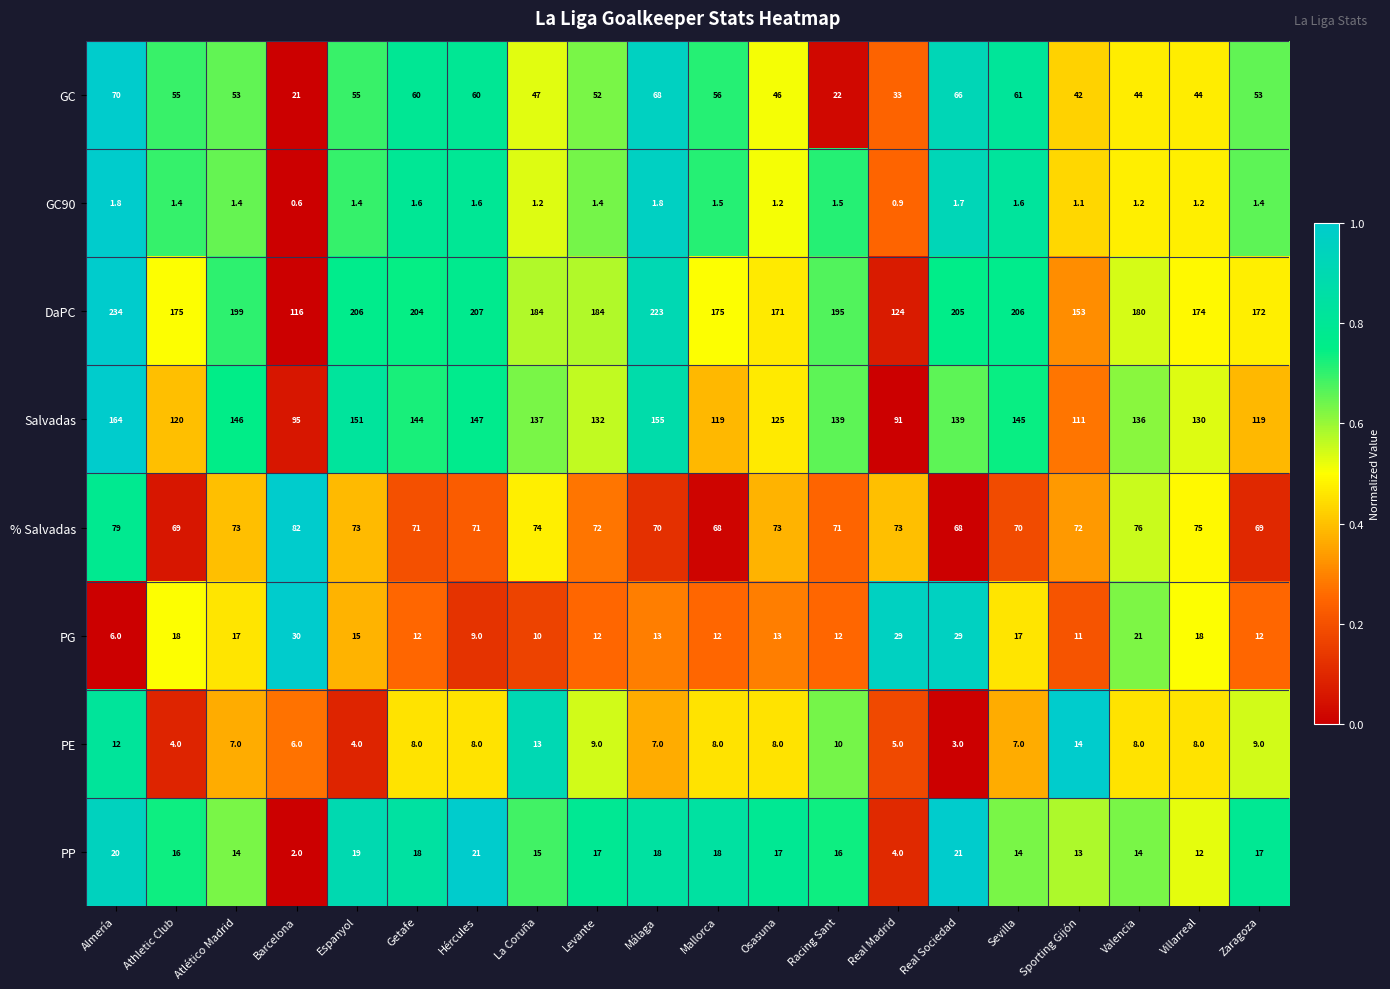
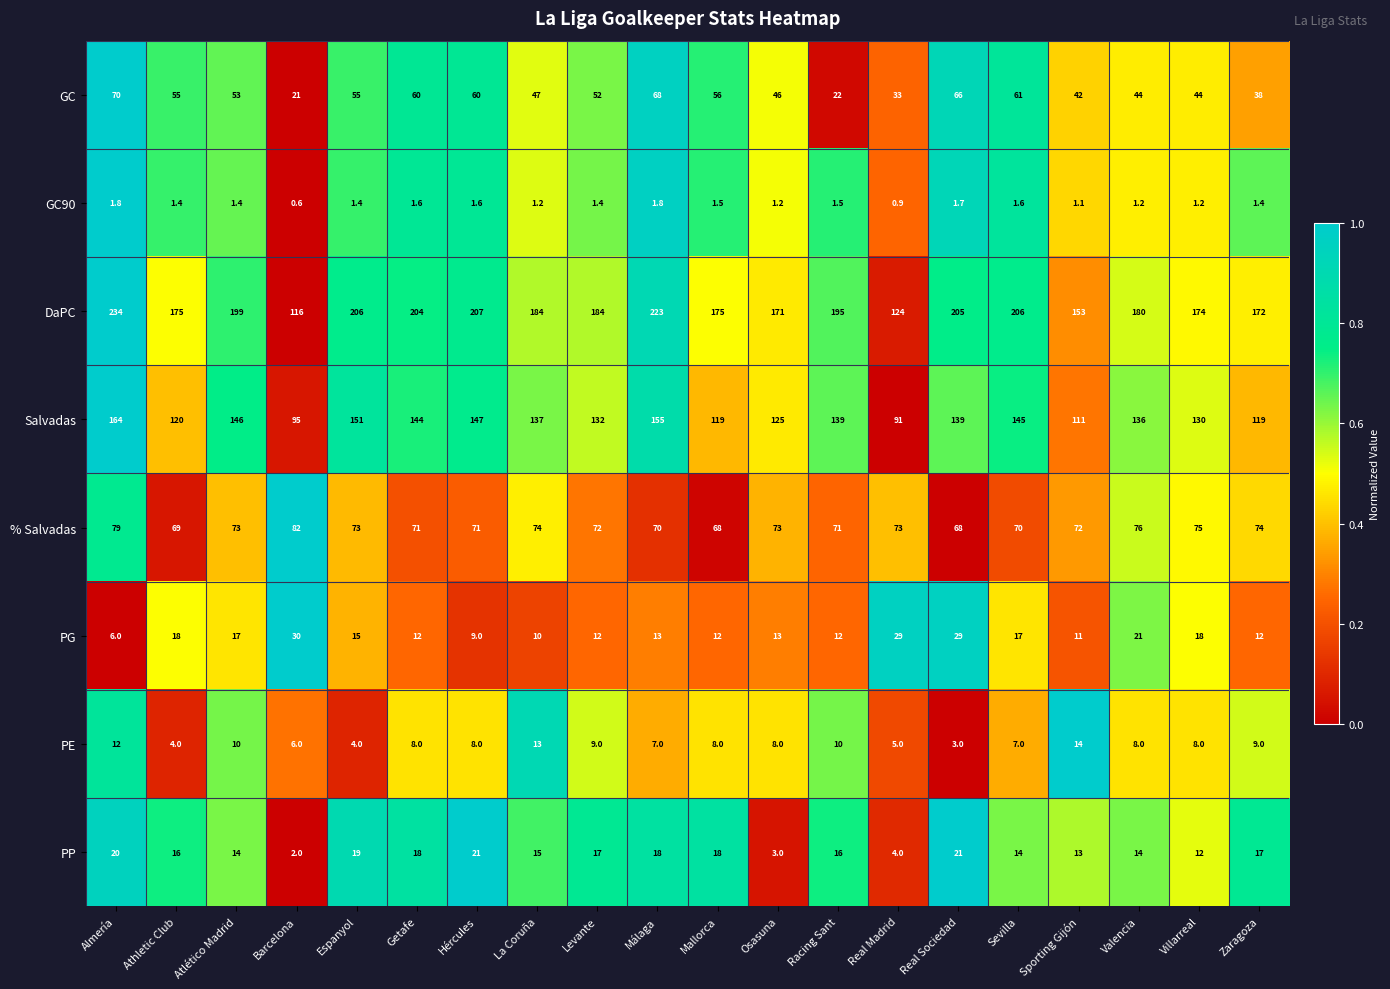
  {
    "GC": {
      "Almería": 70,
      "Athletic Club": 55,
      "Atlético Madrid": 53,
      "Barcelona": 21,
      "Espanyol": 55,
      "Getafe": 60,
      "Hércules": 60,
      "La Coruña": 47,
      "Levante": 52,
      "Málaga": 68,
      "Mallorca": 56,
      "Osasuna": 46,
      "Racing Sant": 22,
      "Real Madrid": 33,
      "Real Sociedad": 66,
      "Sevilla": 61,
      "Sporting Gijón": 42,
      "Valencia": 44,
      "Villarreal": 44,
-     "Zaragoza": 53
+     "Zaragoza": 38
    },
    "GC90": {
      "Almería": 1.8,
      "Athletic Club": 1.4,
      "Atlético Madrid": 1.4,
      "Barcelona": 0.6,
      "Espanyol": 1.4,
      "Getafe": 1.6,
      "Hércules": 1.6,
      "La Coruña": 1.2,
      "Levante": 1.4,
      "Málaga": 1.8,
      "Mallorca": 1.5,
      "Osasuna": 1.2,
      "Racing Sant": 1.5,
      "Real Madrid": 0.9,
      "Real Sociedad": 1.7,
      "Sevilla": 1.6,
      "Sporting Gijón": 1.1,
      "Valencia": 1.2,
      "Villarreal": 1.2,
      "Zaragoza": 1.4
    },
    "DaPC": {
      "Almería": 234,
      "Athletic Club": 175,
      "Atlético Madrid": 199,
      "Barcelona": 116,
      "Espanyol": 206,
      "Getafe": 204,
      "Hércules": 207,
      "La Coruña": 184,
      "Levante": 184,
      "Málaga": 223,
      "Mallorca": 175,
      "Osasuna": 171,
      "Racing Sant": 195,
      "Real Madrid": 124,
      "Real Sociedad": 205,
      "Sevilla": 206,
      "Sporting Gijón": 153,
      "Valencia": 180,
      "Villarreal": 174,
      "Zaragoza": 172
    },
    "Salvadas": {
      "Almería": 164,
      "Athletic Club": 120,
      "Atlético Madrid": 146,
      "Barcelona": 95,
      "Espanyol": 151,
      "Getafe": 144,
      "Hércules": 147,
      "La Coruña": 137,
      "Levante": 132,
      "Málaga": 155,
      "Mallorca": 119,
      "Osasuna": 125,
      "Racing Sant": 139,
      "Real Madrid": 91,
      "Real Sociedad": 139,
      "Sevilla": 145,
      "Sporting Gijón": 111,
      "Valencia": 136,
      "Villarreal": 130,
      "Zaragoza": 119
    },
    "% Salvadas": {
      "Almería": 79,
      "Athletic Club": 69,
      "Atlético Madrid": 73,
      "Barcelona": 82,
      "Espanyol": 73,
      "Getafe": 71,
      "Hércules": 71,
      "La Coruña": 74,
      "Levante": 72,
      "Málaga": 70,
      "Mallorca": 68,
      "Osasuna": 73,
      "Racing Sant": 71,
      "Real Madrid": 73,
      "Real Sociedad": 68,
      "Sevilla": 70,
      "Sporting Gijón": 72,
      "Valencia": 76,
      "Villarreal": 75,
-     "Zaragoza": 69
+     "Zaragoza": 74
    },
    "PG": {
      "Almería": 6.0,
      "Athletic Club": 18,
      "Atlético Madrid": 17,
      "Barcelona": 30,
      "Espanyol": 15,
      "Getafe": 12,
      "Hércules": 9.0,
      "La Coruña": 10,
      "Levante": 12,
      "Málaga": 13,
      "Mallorca": 12,
      "Osasuna": 13,
      "Racing Sant": 12,
      "Real Madrid": 29,
      "Real Sociedad": 29,
      "Sevilla": 17,
      "Sporting Gijón": 11,
      "Valencia": 21,
      "Villarreal": 18,
      "Zaragoza": 12
    },
    "PE": {
      "Almería": 12,
      "Athletic Club": 4.0,
-     "Atlético Madrid": 7.0,
+     "Atlético Madrid": 10,
      "Barcelona": 6.0,
      "Espanyol": 4.0,
      "Getafe": 8.0,
      "Hércules": 8.0,
      "La Coruña": 13,
      "Levante": 9.0,
      "Málaga": 7.0,
      "Mallorca": 8.0,
      "Osasuna": 8.0,
      "Racing Sant": 10,
      "Real Madrid": 5.0,
      "Real Sociedad": 3.0,
      "Sevilla": 7.0,
      "Sporting Gijón": 14,
      "Valencia": 8.0,
      "Villarreal": 8.0,
      "Zaragoza": 9.0
    },
    "PP": {
      "Almería": 20,
      "Athletic Club": 16,
      "Atlético Madrid": 14,
      "Barcelona": 2.0,
      "Espanyol": 19,
      "Getafe": 18,
      "Hércules": 21,
      "La Coruña": 15,
      "Levante": 17,
      "Málaga": 18,
      "Mallorca": 18,
-     "Osasuna": 17,
+     "Osasuna": 3.0,
      "Racing Sant": 16,
      "Real Madrid": 4.0,
      "Real Sociedad": 21,
      "Sevilla": 14,
      "Sporting Gijón": 13,
      "Valencia": 14,
      "Villarreal": 12,
      "Zaragoza": 17
    }
  }
